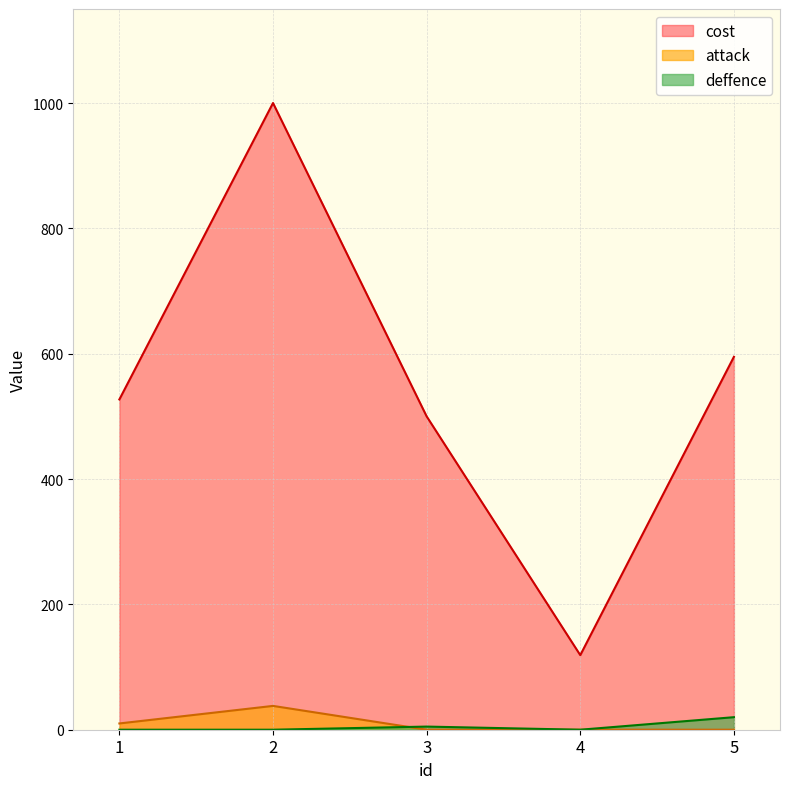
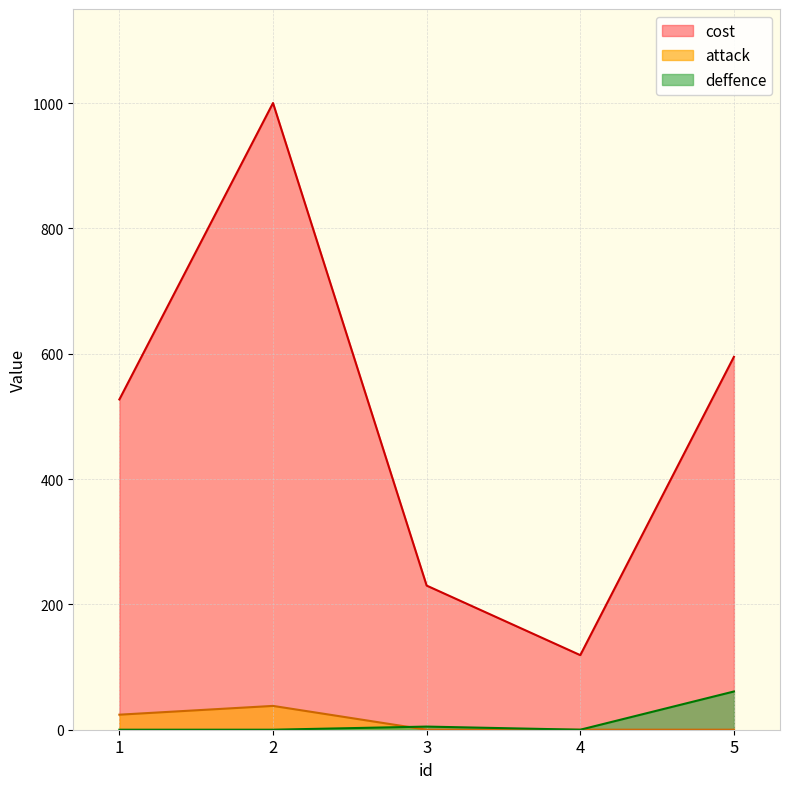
  {
    "cost": {
      "1": 530,
      "2": 1000,
-     "3": 500,
+     "3": 230,
      "4": 120,
      "5": 600
    },
    "attack": {
-     "1": 10,
+     "1": 20,
      "2": 40,
      "3": 0,
      "5": 0
    },
    "deffence": {
      "1": 0,
      "2": 0,
      "3": 10,
-     "5": 20
+     "5": 60
    }
  }
